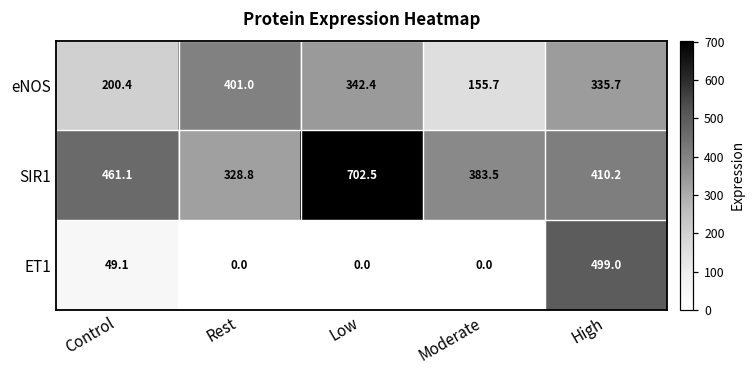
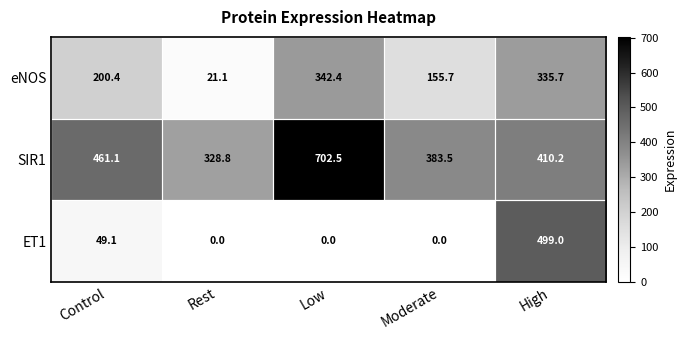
  {
    "eNOS": {
      "Control": 200.4,
-     "Rest": 401.0,
+     "Rest": 21.1,
      "Low": 342.4,
      "Moderate": 155.7,
      "High": 335.7
    },
    "SIR1": {
      "Control": 461.1,
      "Rest": 328.8,
      "Low": 702.5,
      "Moderate": 383.5,
      "High": 410.2
    },
    "ET1": {
      "Control": 49.1,
      "Rest": 0.0,
      "Low": 0.0,
      "Moderate": 0.0,
      "High": 499.0
    }
  }
